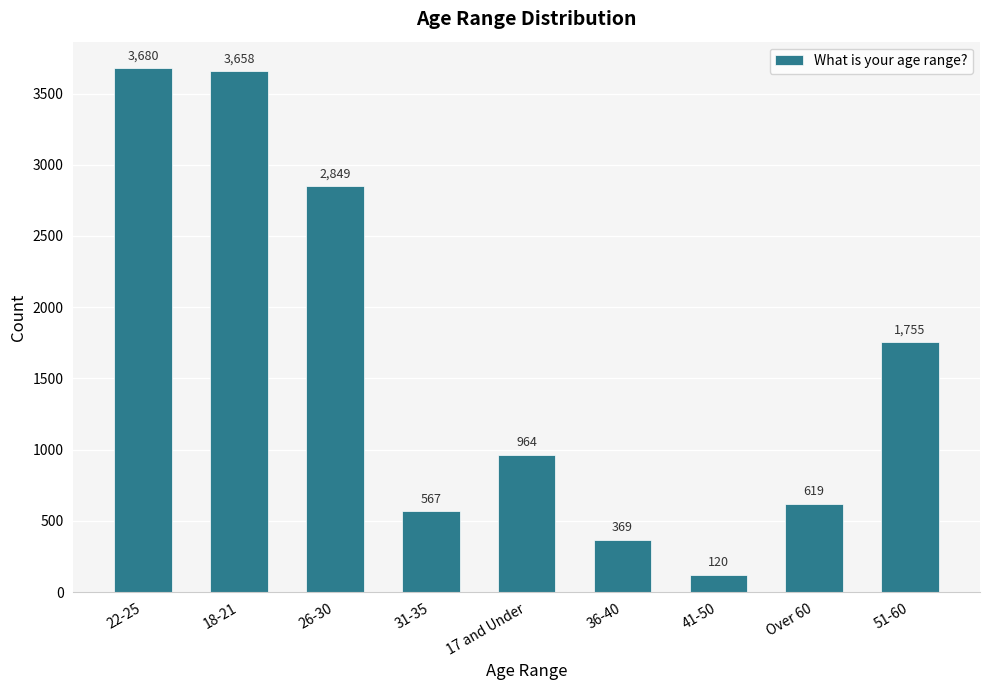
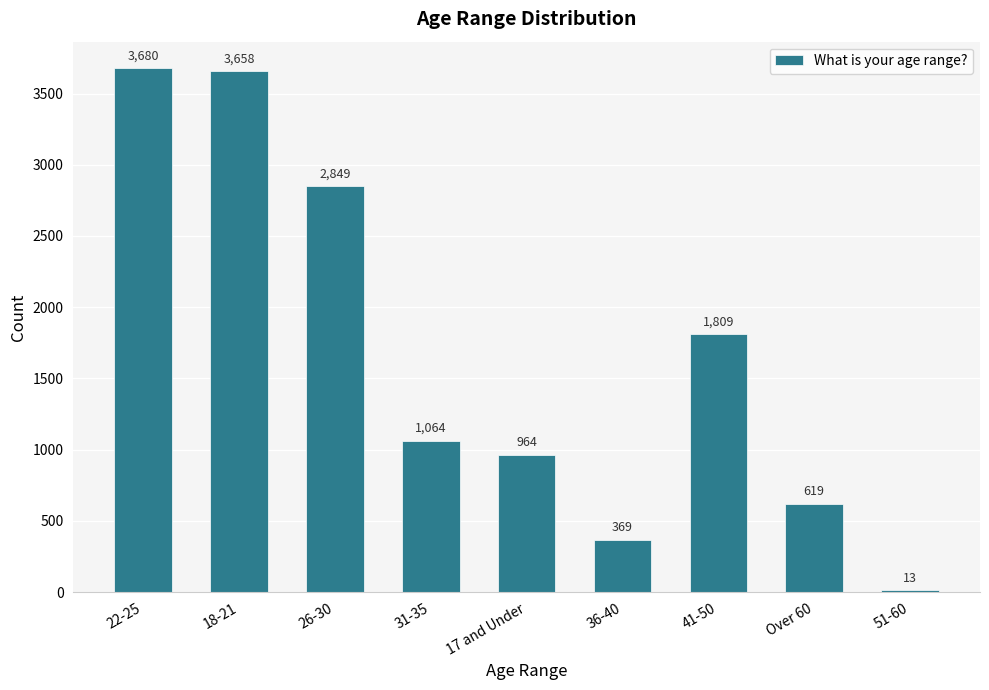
  {
    "22-25": "3,680",
    "18-21": "3,658",
    "26-30": "2,849",
-   "31-35": "567",
+   "31-35": "1,064",
    "17 and Under": "964",
    "36-40": "369",
-   "41-50": "120",
+   "41-50": "1,809",
    "Over 60": "619",
-   "51-60": "1,755"
+   "51-60": "13"
  }
